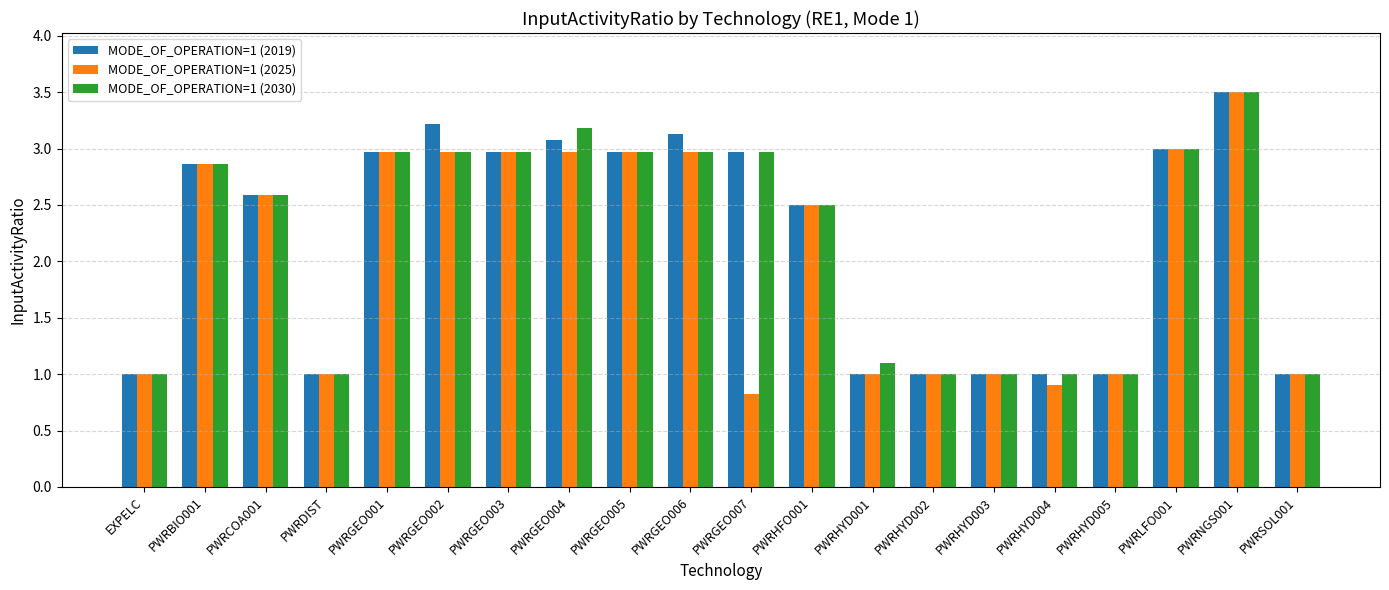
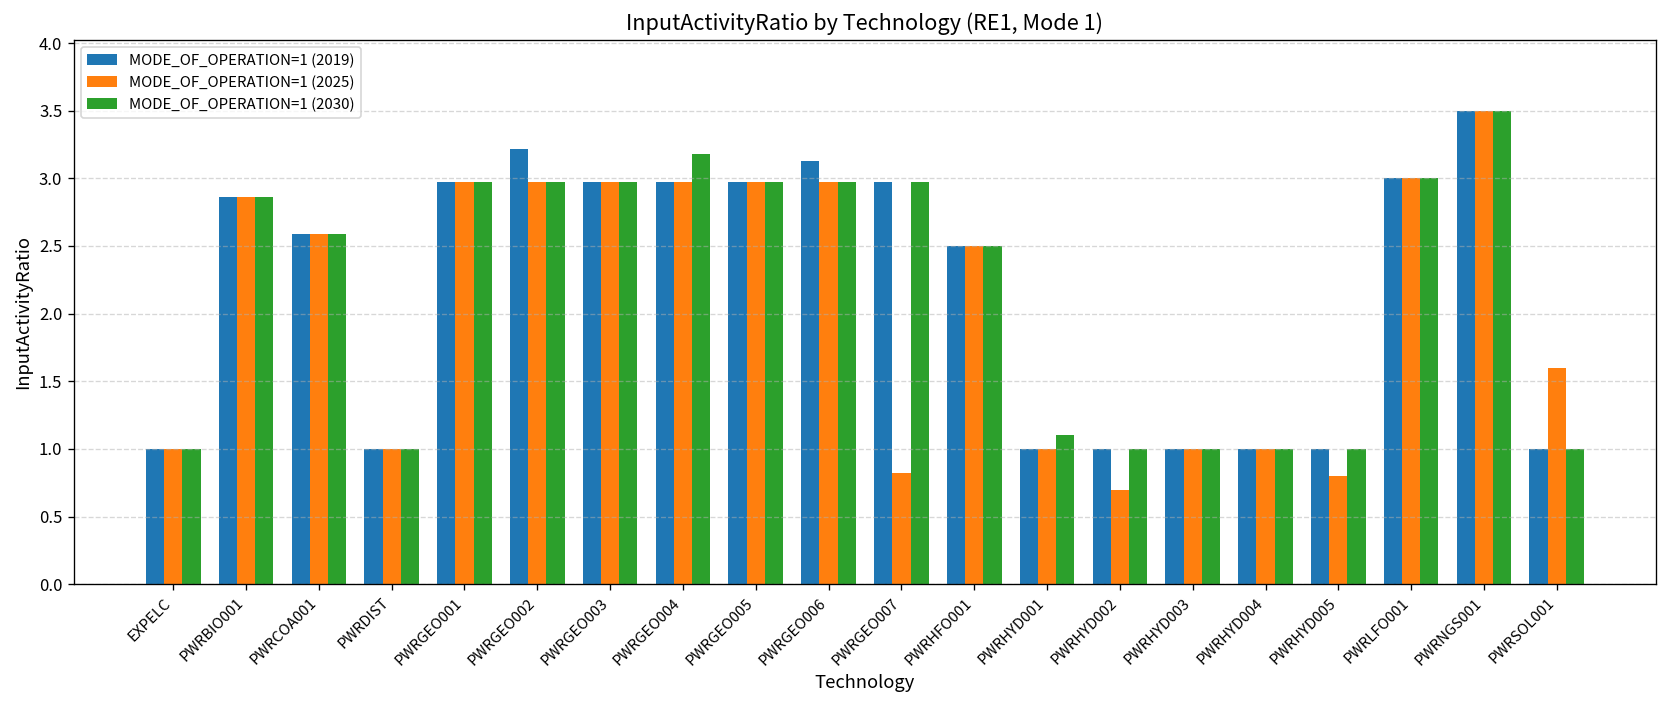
  {
    "MODE_OF_OPERATION=1 (2019)": {
      "EXPELC": 1.00,
      "PWRBIO001": 2.86,
      "PWRCOA001": 2.59,
      "PWRDIST": 1.00,
      "PWRGEO001": 2.97,
      "PWRGEO002": 3.22,
      "PWRGEO003": 2.97,
-     "PWRGEO004": 3.08,
+     "PWRGEO004": 2.97,
      "PWRGEO005": 2.97,
      "PWRGEO006": 3.13,
      "PWRGEO007": 2.97,
      "PWRHFO001": 2.50,
      "PWRHYD001": 1.00,
      "PWRHYD002": 1.00,
      "PWRHYD003": 1.00,
      "PWRHYD004": 1.00,
      "PWRHYD005": 1.00,
      "PWRLFO001": 3.00,
      "PWRNGS001": 3.50,
      "PWRSOL001": 1.00
    },
    "MODE_OF_OPERATION=1 (2025)": {
      "EXPELC": 1.0,
      "PWRBIO001": 2.86,
      "PWRCOA001": 2.6,
      "PWRDIST": 1.0,
      "PWRGEO001": 2.97,
      "PWRGEO002": 2.97,
      "PWRGEO003": 2.97,
      "PWRGEO004": 2.97,
      "PWRGEO005": 2.97,
      "PWRGEO006": 2.97,
      "PWRGEO007": 0.8,
      "PWRHFO001": 2.5,
      "PWRHYD001": 1.0,
-     "PWRHYD002": 1.0,
+     "PWRHYD002": 0.7,
      "PWRHYD003": 1.0,
-     "PWRHYD004": 0.9,
-     "PWRHYD005": 1.0,
+     "PWRHYD004": 1.0,
+     "PWRHYD005": 0.8,
      "PWRLFO001": 3.0,
      "PWRNGS001": 3.5,
-     "PWRSOL001": 1.0
+     "PWRSOL001": 1.6
    },
    "MODE_OF_OPERATION=1 (2030)": {
      "EXPELC": 1.00,
      "PWRBIO001": 2.86,
      "PWRCOA001": 2.59,
      "PWRDIST": 1.00,
      "PWRGEO001": 2.97,
      "PWRGEO002": 2.97,
      "PWRGEO003": 2.97,
      "PWRGEO004": 3.18,
      "PWRGEO005": 2.97,
      "PWRGEO006": 2.97,
      "PWRGEO007": 2.97,
      "PWRHFO001": 2.50,
      "PWRHYD001": 1.10,
      "PWRHYD002": 1.00,
      "PWRHYD003": 1.00,
      "PWRHYD004": 1.00,
      "PWRHYD005": 1.00,
      "PWRLFO001": 3.00,
      "PWRNGS001": 3.50,
      "PWRSOL001": 1.00
    }
  }
